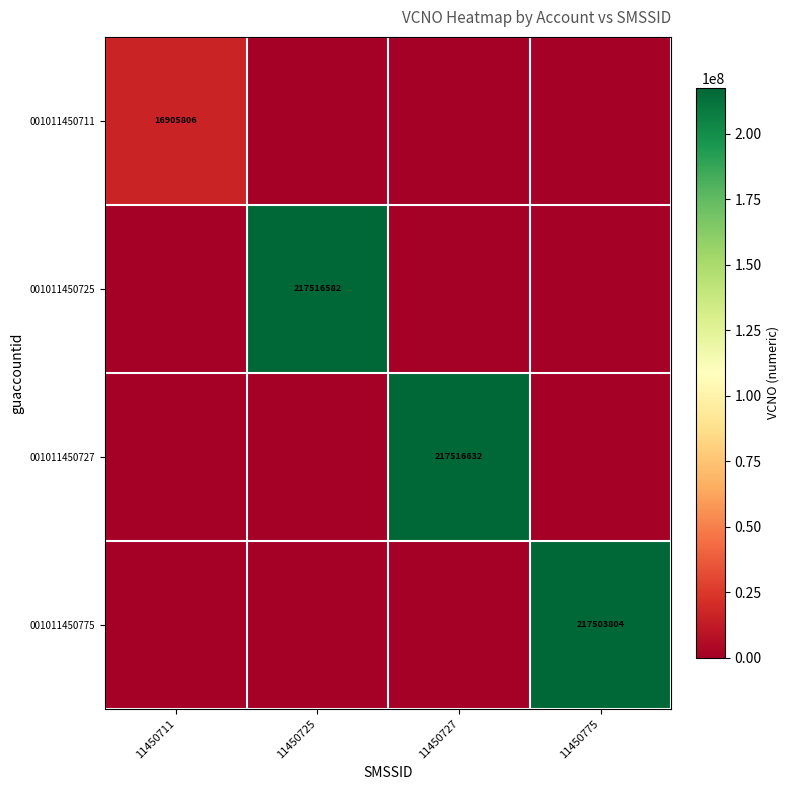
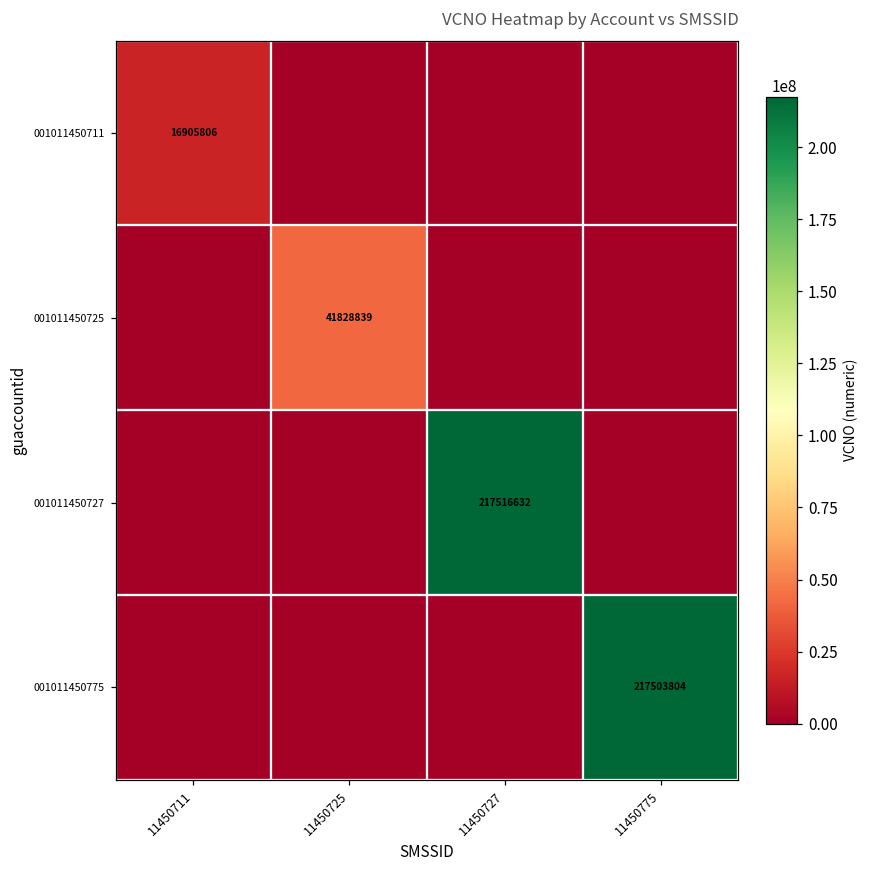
  {
    "001011450711": {
      "11450711": 16905806
    },
    "001011450725": {
-     "11450725": 217516582
+     "11450725": 41828839
    },
    "001011450727": {
      "11450727": 217516632
    },
    "001011450775": {
      "11450775": 217503804
    }
  }
